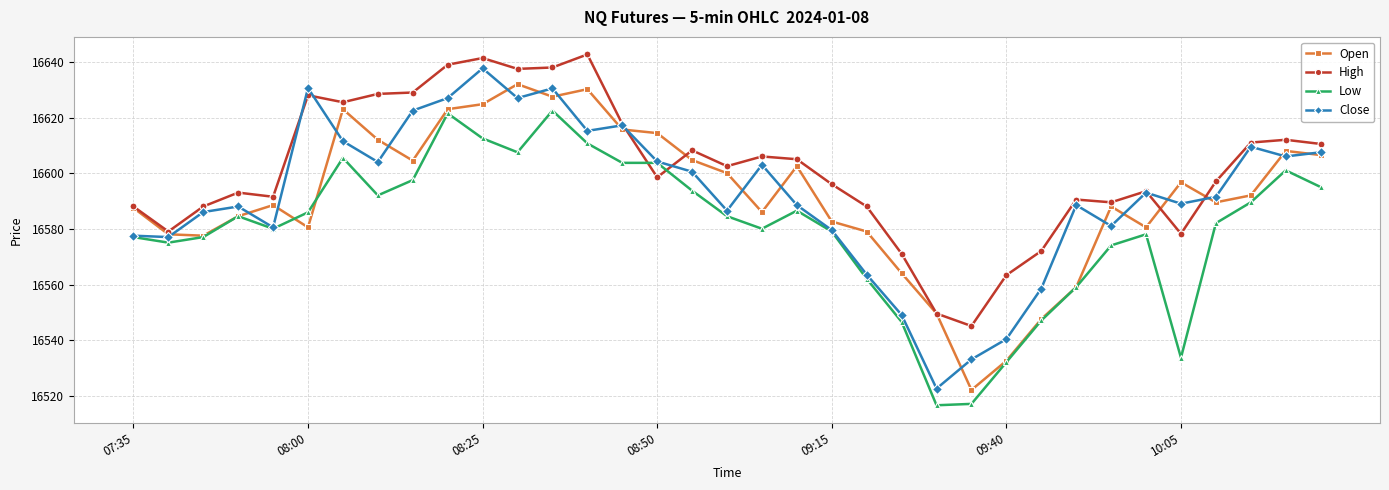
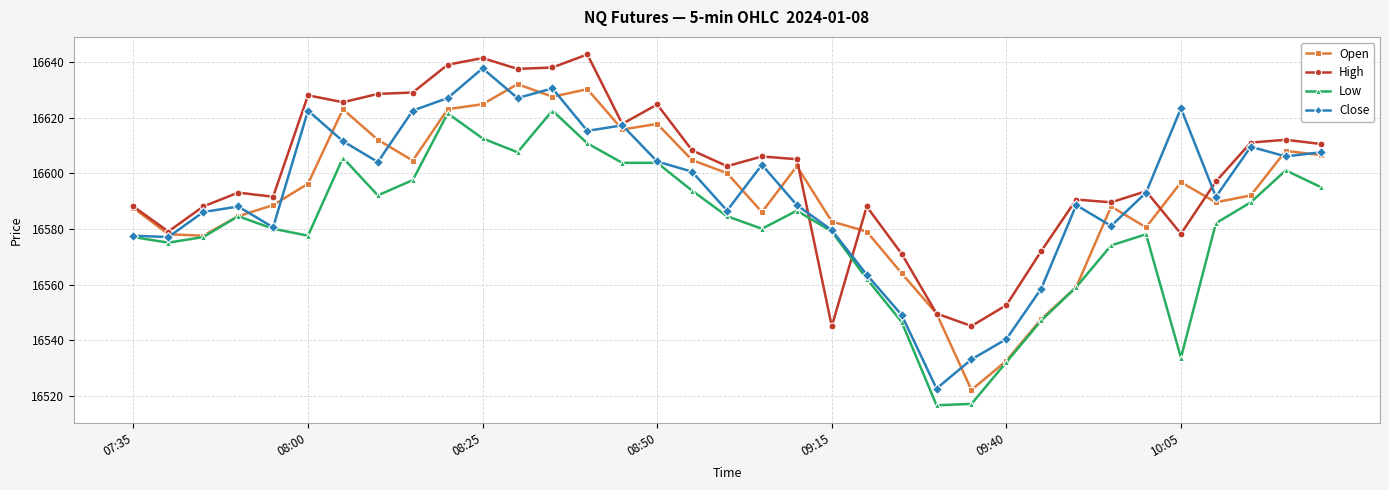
  {
    "Open": {
-     "08:00": 16581,
+     "08:00": 16596,
      "08:25": 16625,
-     "08:50": 16615,
+     "08:50": 16618,
      "09:15": 16583,
      "10:05": 16597
    },
    "High": {
      "08:00": 16628,
      "08:25": 16642,
-     "08:50": 16599,
-     "09:15": 16596,
-     "09:40": 16563,
+     "08:50": 16625,
+     "09:15": 16545,
+     "09:40": 16553,
      "10:05": 16578
    },
    "Low": {
-     "08:00": 16586,
+     "08:00": 16578,
      "08:25": 16613,
      "10:05": 16534
    },
    "Close": {
-     "08:00": 16631,
+     "08:00": 16623,
      "08:25": 16638,
      "09:40": 16540,
-     "10:05": 16589
+     "10:05": 16623
    }
  }
